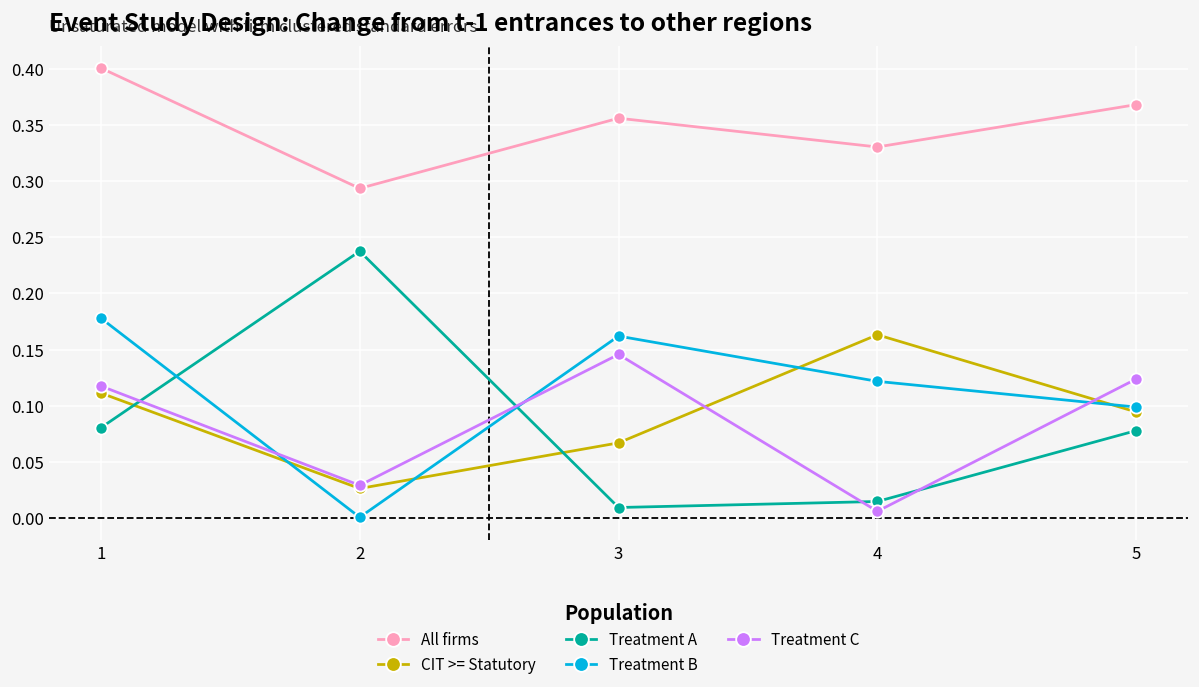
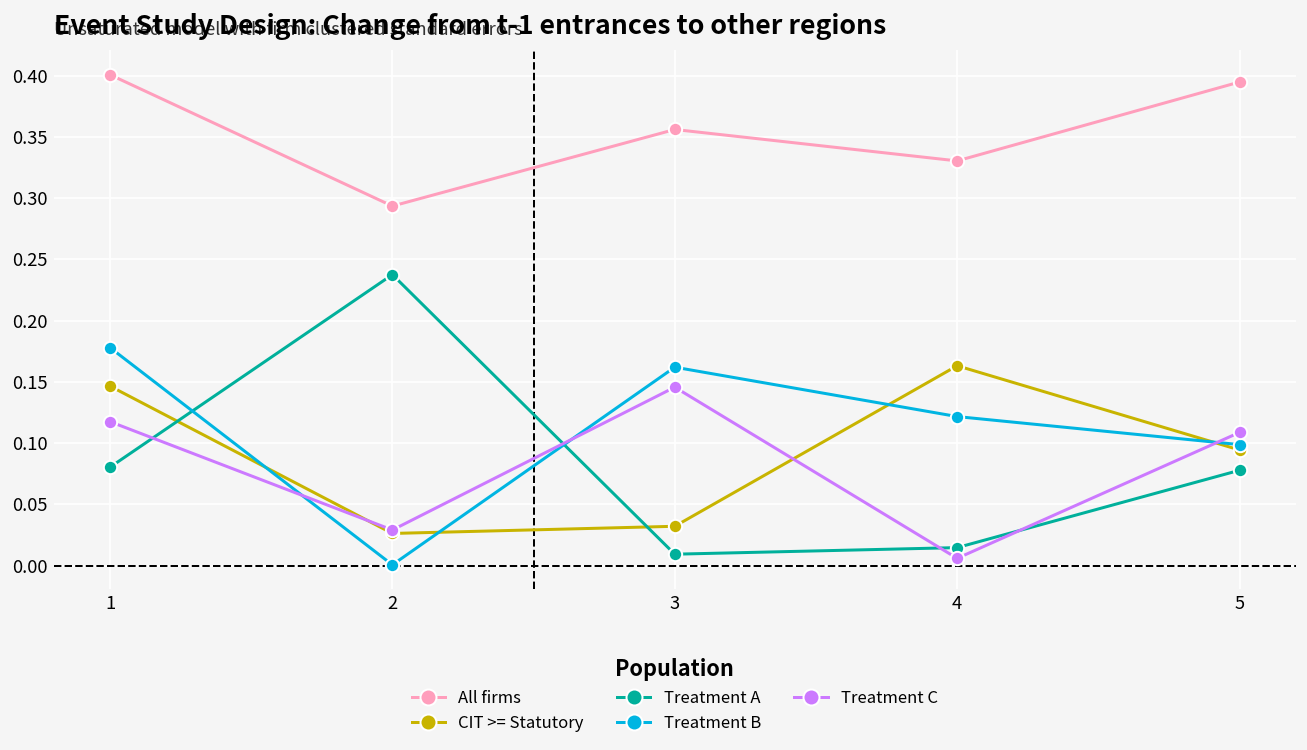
  {
    "All firms": {
      "1": 0.401,
      "2": 0.293,
      "3": 0.356,
      "4": 0.330,
-     "5": 0.368
+     "5": 0.395
    },
    "CIT >= Statutory": {
-     "1": 0.111,
+     "1": 0.147,
      "2": 0.026,
-     "3": 0.067,
+     "3": 0.032,
      "4": 0.163,
      "5": 0.094
    },
    "Treatment A": {
      "1": 0.080,
      "2": 0.238,
      "3": 0.009,
      "4": 0.015,
      "5": 0.078
    },
    "Treatment B": {
      "1": 0.178,
      "2": 0.001,
      "3": 0.162,
      "4": 0.122,
      "5": 0.099
    },
    "Treatment C": {
      "1": 0.118,
      "2": 0.029,
      "3": 0.146,
      "4": 0.006,
-     "5": 0.124
+     "5": 0.109
    }
  }
